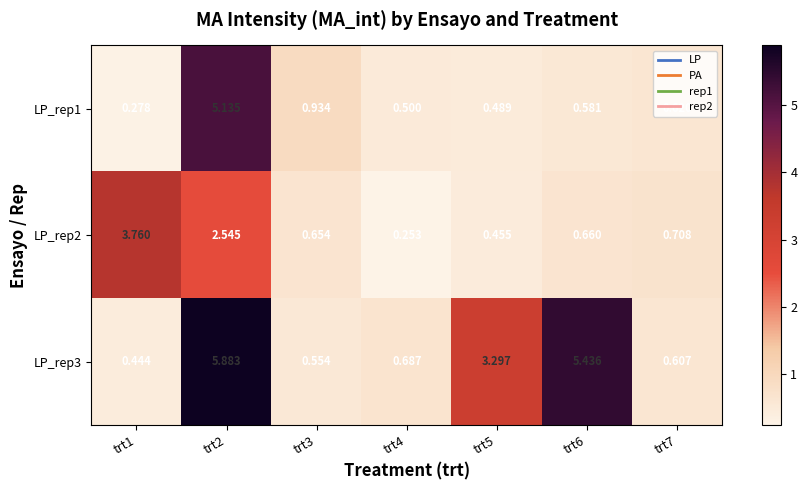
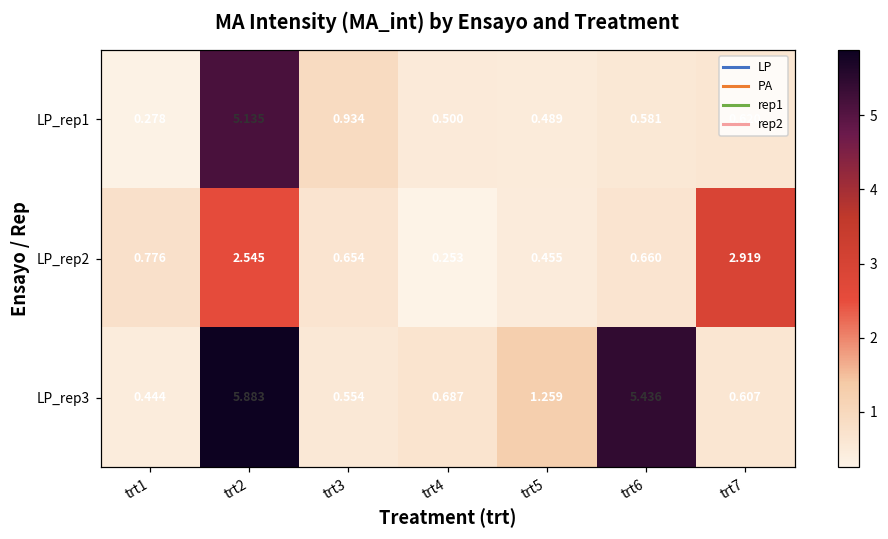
  {
    "LP_rep1": {
      "trt3": 0.934
    },
    "LP_rep2": {
-     "trt1": 3.760,
+     "trt1": 0.776,
      "trt2": 2.545,
-     "trt7": 0.708
+     "trt7": 2.919
    },
    "LP_rep3": {
      "trt2": 5.883,
      "trt4": 0.687,
-     "trt5": 3.297
+     "trt5": 1.259
    }
  }
